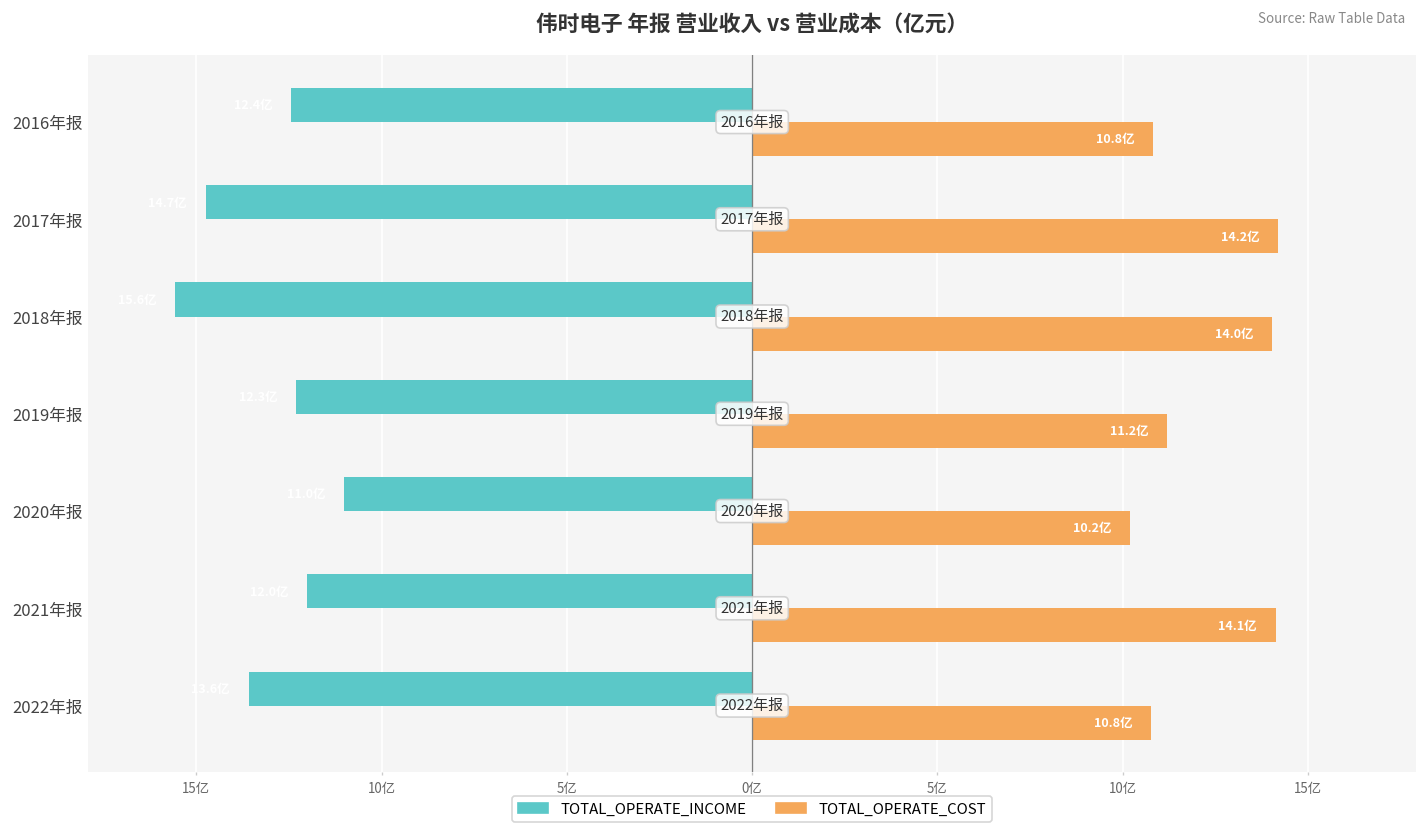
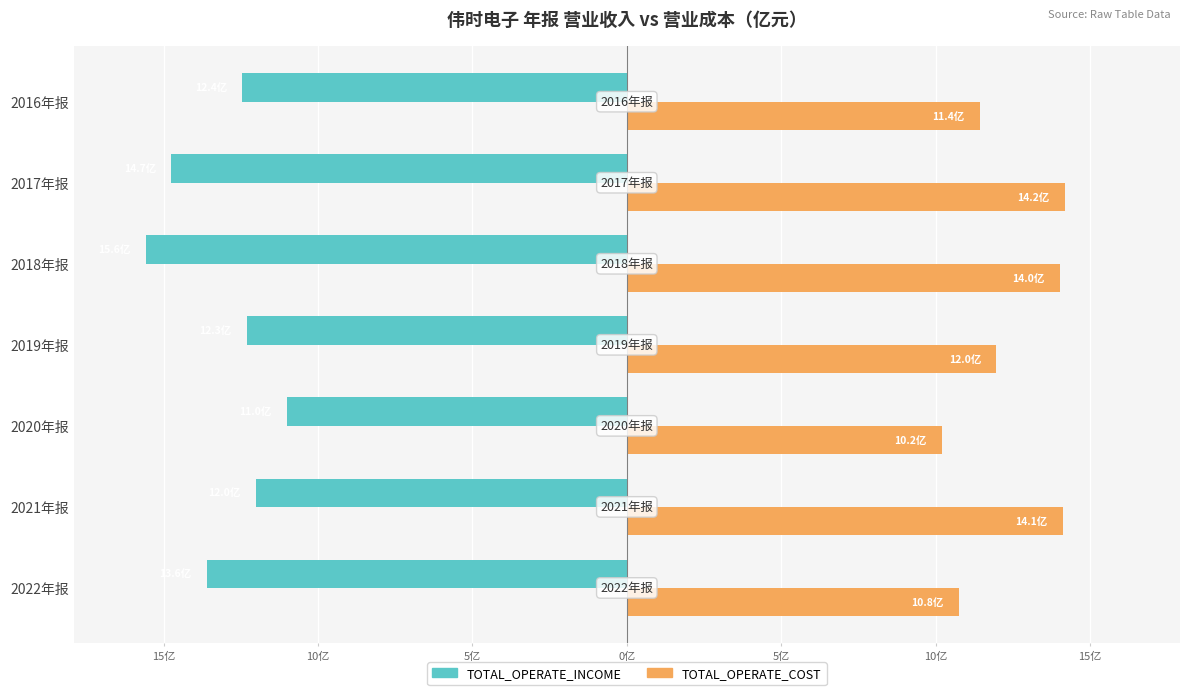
  {
    "TOTAL_OPERATE_COST": {
-     "2016年报": "10.8亿",
+     "2016年报": "11.4亿",
      "2017年报": "14.2亿",
      "2018年报": "14.0亿",
-     "2019年报": "11.2亿",
+     "2019年报": "12.0亿",
      "2020年报": "10.2亿",
      "2021年报": "14.1亿",
      "2022年报": "10.8亿"
    }
  }
